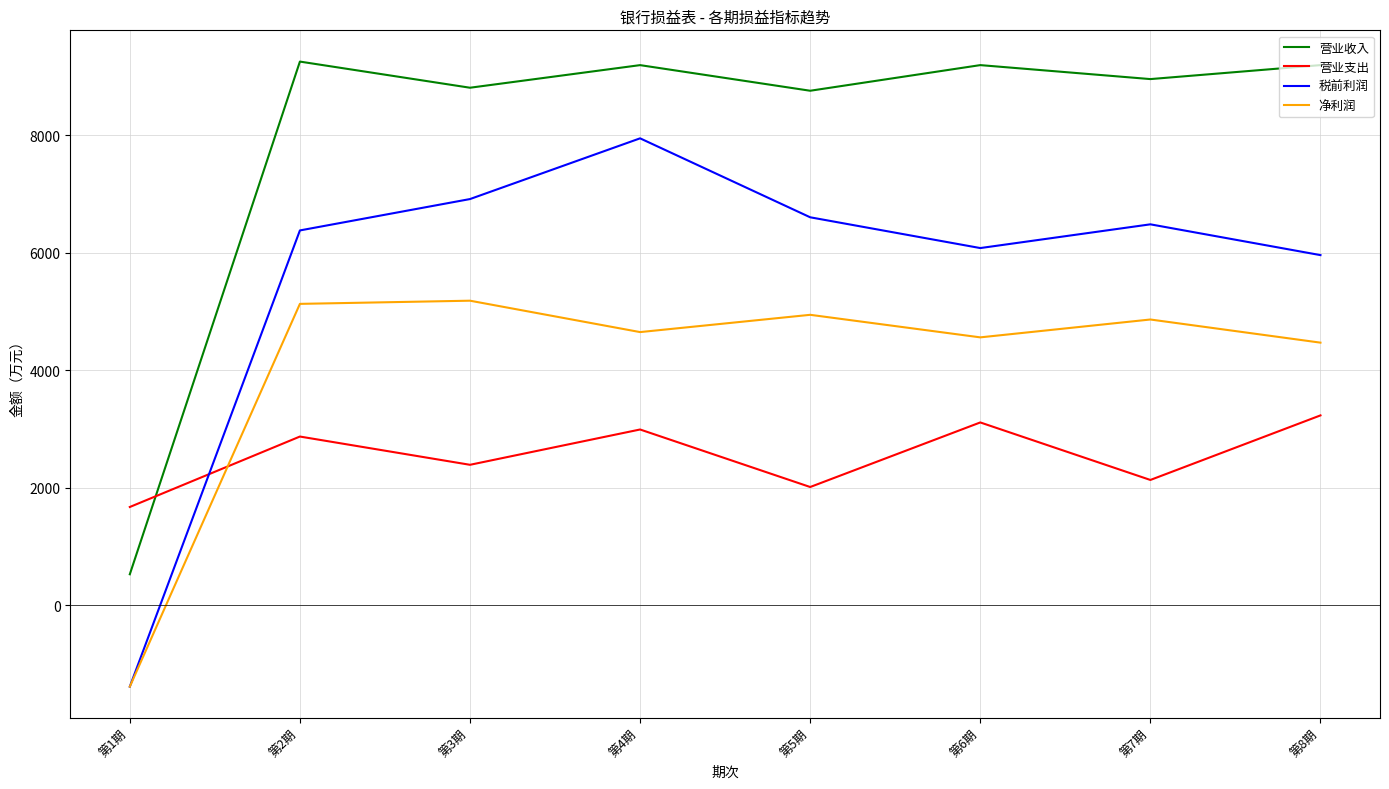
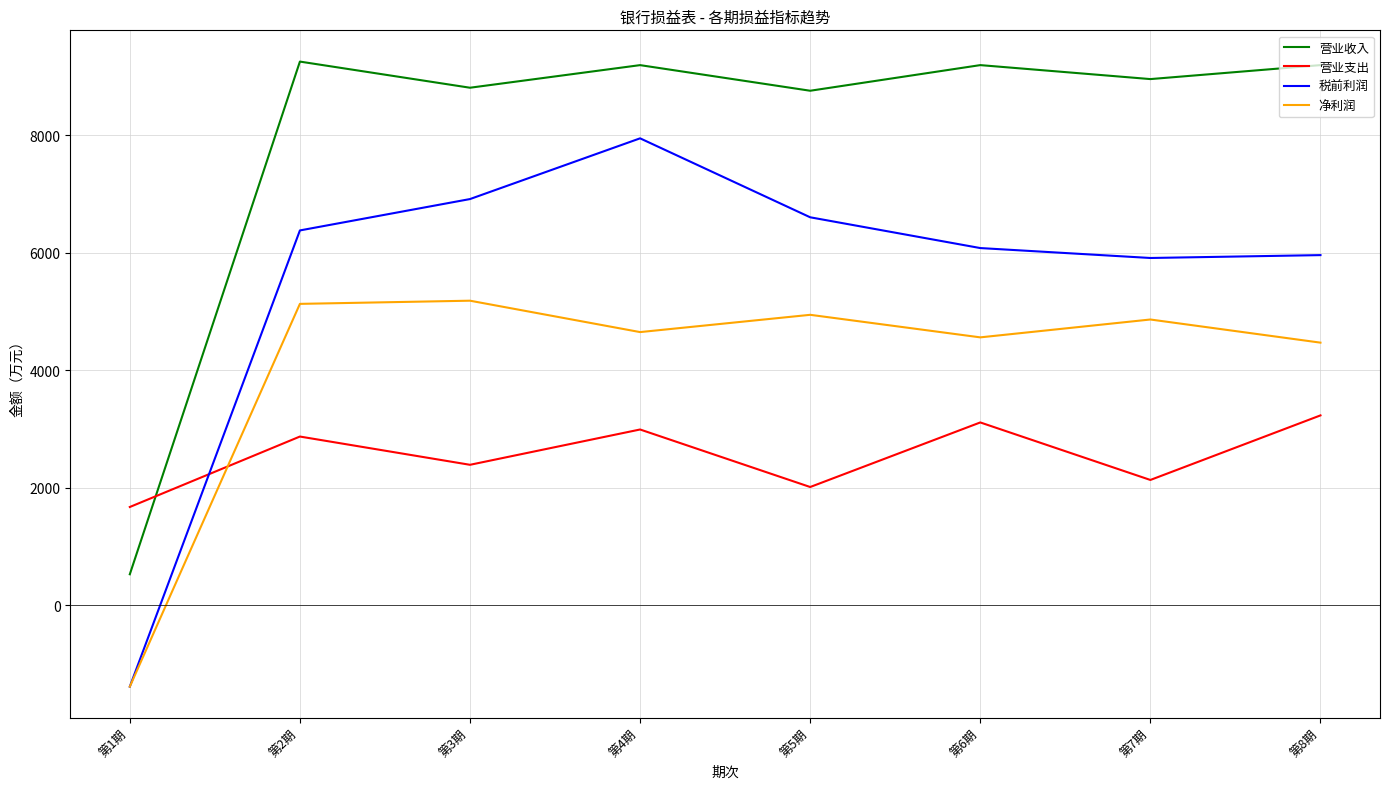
  {
    "营业收入": {
      "第1期": 500,
      "第2期": 9300,
      "第3期": 8800,
      "第4期": 9200,
      "第5期": 8800,
      "第6期": 9200,
      "第7期": 9000
    },
    "营业支出": {
      "第1期": 1700,
      "第2期": 2900,
      "第3期": 2400,
      "第4期": 3000,
      "第5期": 2000,
      "第6期": 3100,
      "第7期": 2100,
      "第8期": 3200
    },
    "税前利润": {
      "第2期": 6400,
      "第3期": 6900,
      "第4期": 8000,
      "第5期": 6600,
      "第6期": 6100,
-     "第7期": 6500,
+     "第7期": 5900,
      "第8期": 6000
    },
    "净利润": {
      "第2期": 5100,
      "第3期": 5200,
      "第4期": 4700,
      "第5期": 4900,
      "第6期": 4600,
      "第7期": 4900,
      "第8期": 4500
    }
  }
